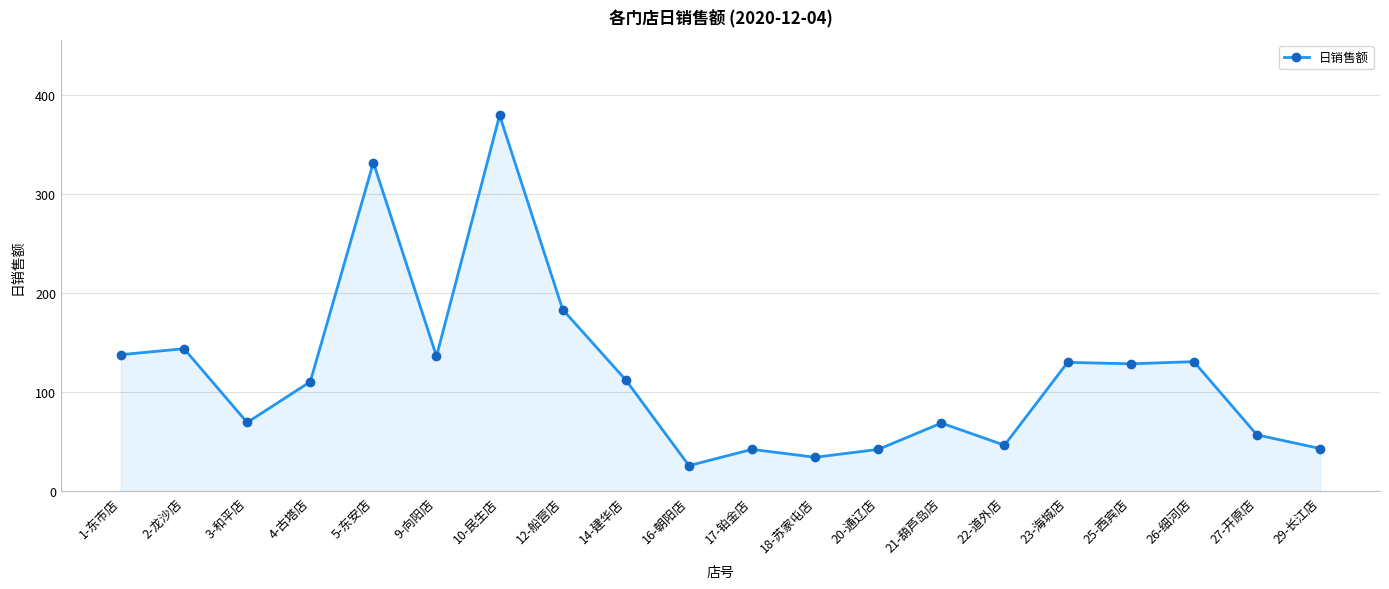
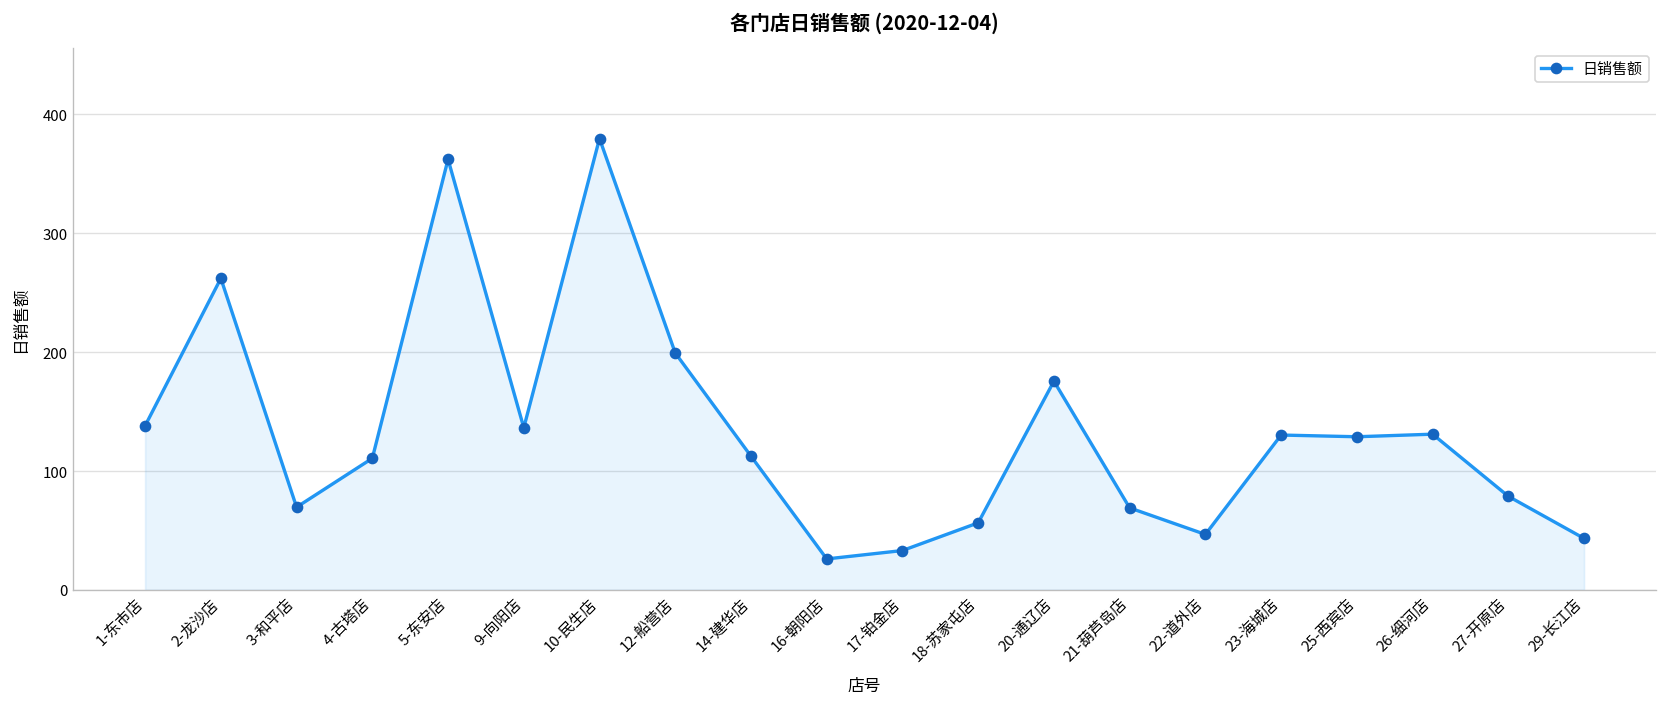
  {
    "1-东市店": 140,
-   "2-龙沙店": 140,
+   "2-龙沙店": 260,
    "3-和平店": 70,
    "4-古塔店": 110,
-   "5-东安店": 330,
+   "5-东安店": 360,
    "9-向阳店": 140,
    "10-民生店": 380,
-   "12-船营店": 180,
+   "12-船营店": 200,
    "14-建华店": 110,
    "16-朝阳店": 30,
-   "17-铂金店": 40,
-   "18-苏家屯店": 30,
-   "20-通辽店": 40,
+   "17-铂金店": 30,
+   "18-苏家屯店": 60,
+   "20-通辽店": 180,
    "21-葫芦岛店": 70,
    "22-道外店": 50,
    "23-海城店": 130,
    "25-西宾店": 130,
    "26-细河店": 130,
-   "27-开原店": 60,
+   "27-开原店": 80,
    "29-长江店": 40
  }
